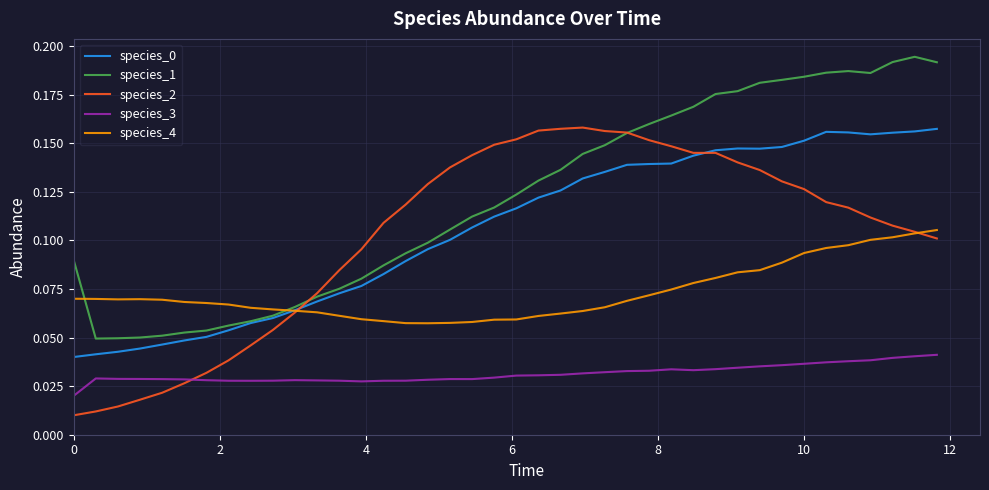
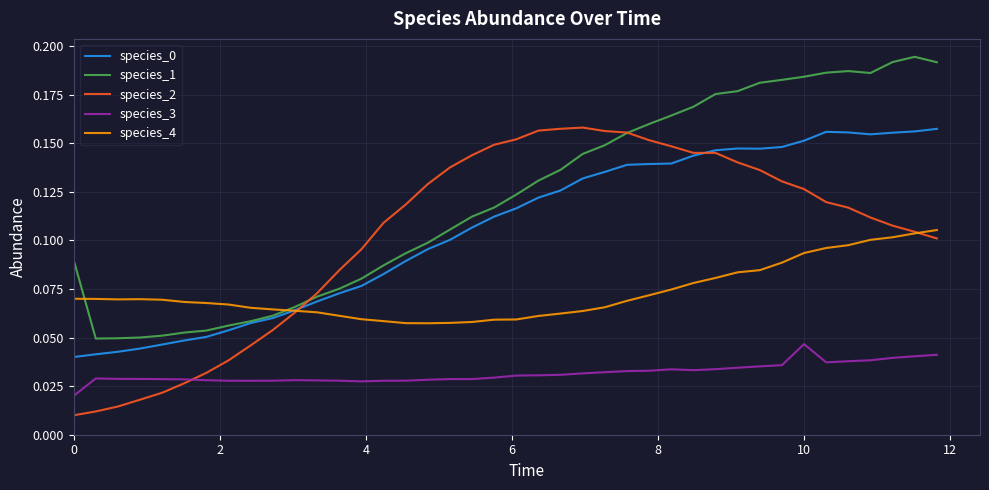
  {
    "species_0": {
      "0": 0.040,
      "10": 0.151
    },
    "species_1": {
      "0": 0.090,
      "10": 0.184
    },
    "species_2": {
      "0": 0.010,
      "10": 0.126
    },
    "species_3": {
      "0": 0.020,
-     "10": 0.037
+     "10": 0.047
    },
    "species_4": {
      "0": 0.070,
      "10": 0.094
    }
  }
